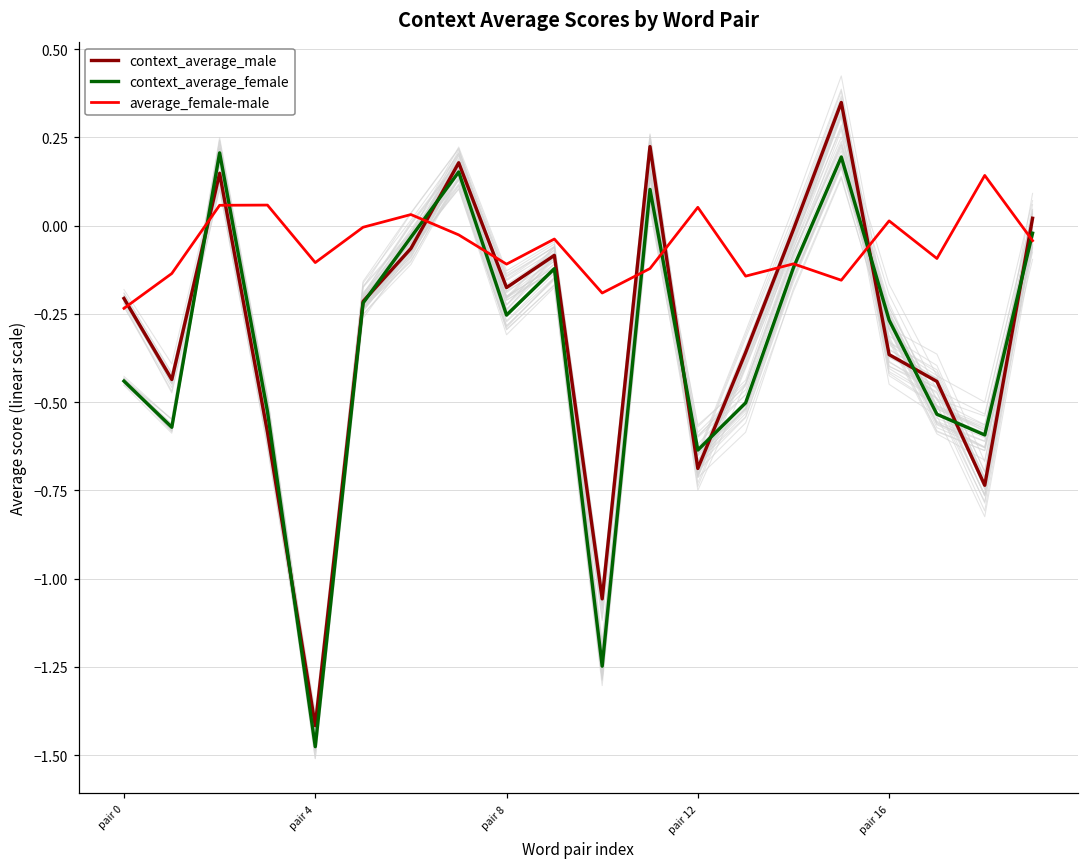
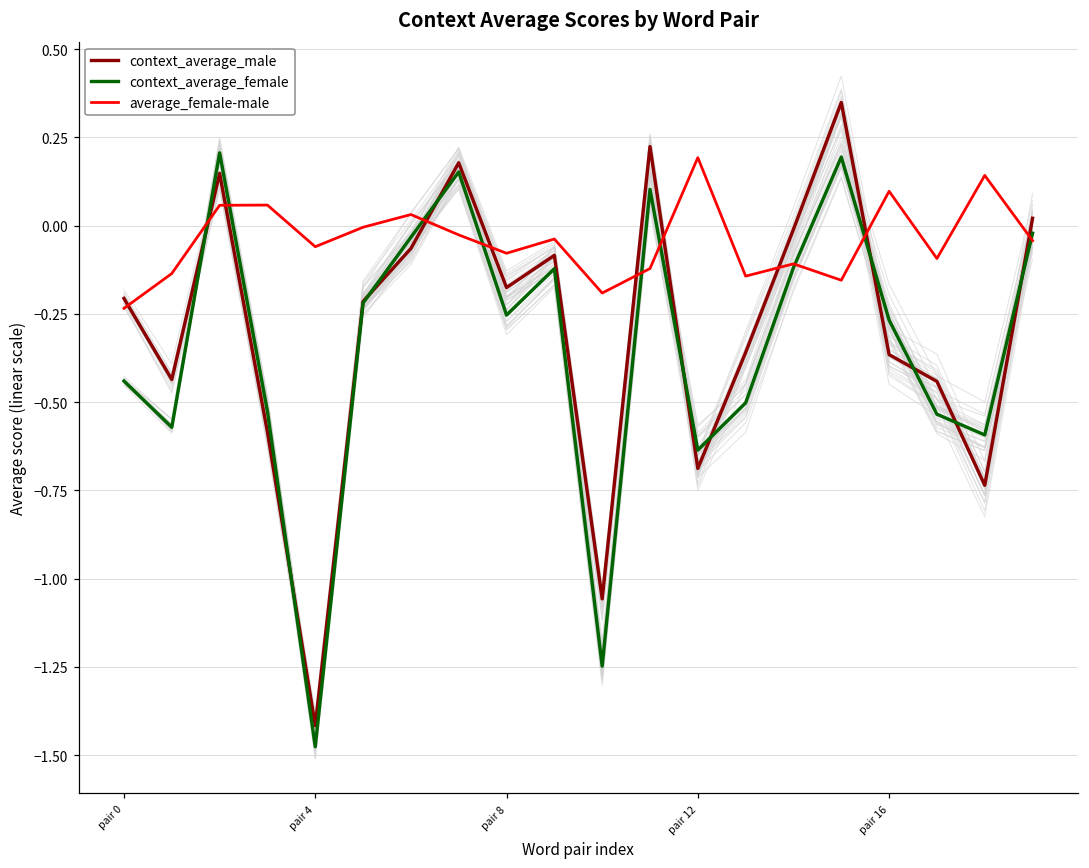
  {
    "average_female-male": {
-     "pair 4": -0.10,
-     "pair 8": -0.11,
-     "pair 12": 0.05,
-     "pair 16": 0.01
+     "pair 4": -0.06,
+     "pair 8": -0.08,
+     "pair 12": 0.19,
+     "pair 16": 0.10
    }
  }
